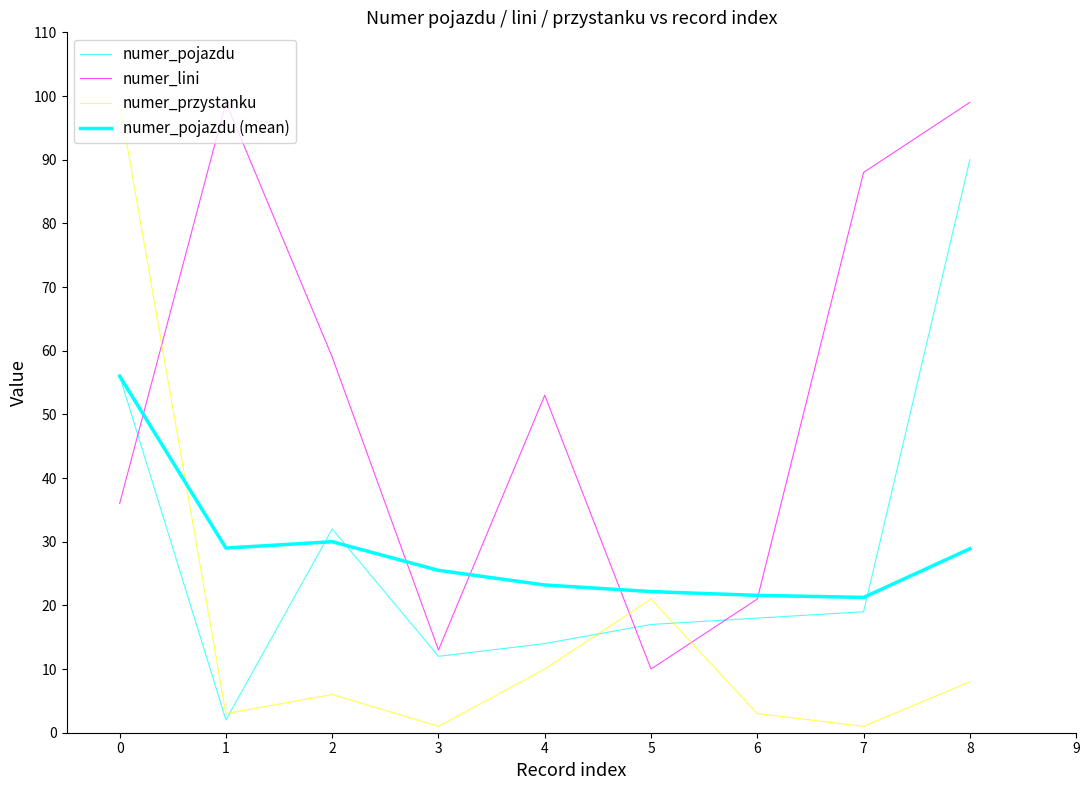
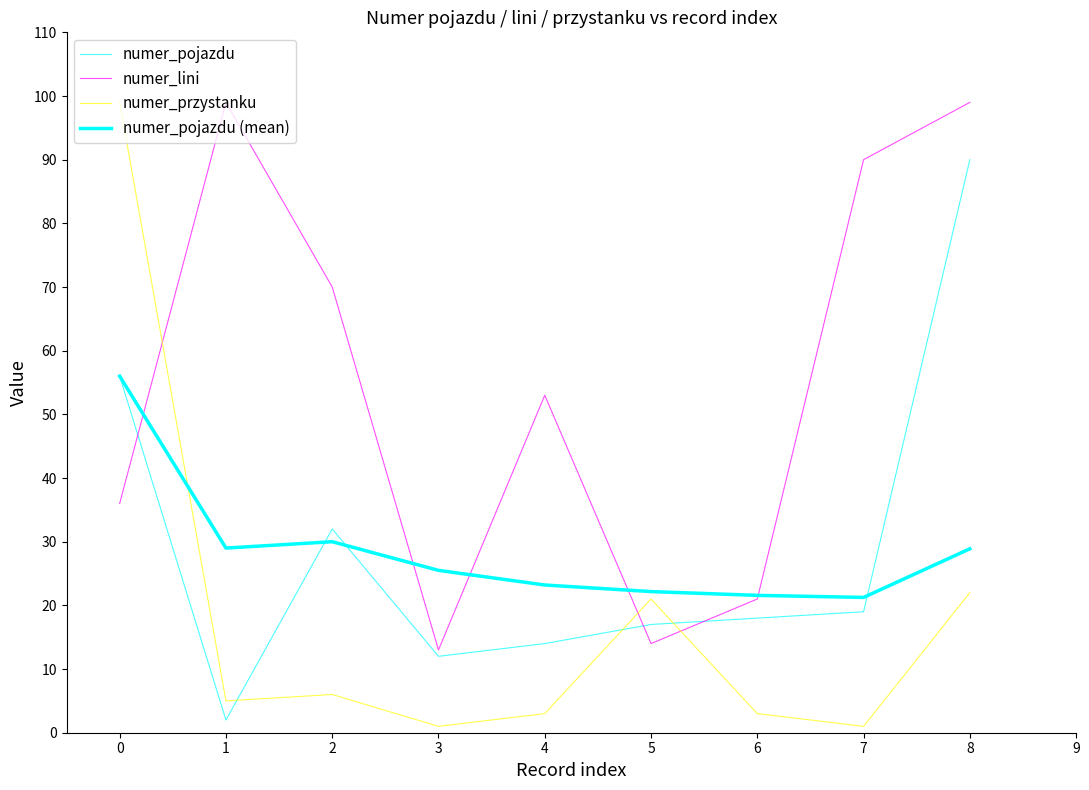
  {
    "numer_lini": {
      "0": 36,
-     "2": 59,
+     "2": 70,
      "3": 13,
      "4": 53,
-     "5": 10,
+     "5": 14,
      "6": 21,
-     "7": 88,
+     "7": 90,
      "8": 99
    },
    "numer_przystanku": {
-     "1": 3,
+     "1": 5,
      "2": 6,
      "3": 1,
-     "4": 10,
+     "4": 3,
      "5": 21,
      "6": 3,
      "7": 1,
-     "8": 8
+     "8": 22
    }
  }
